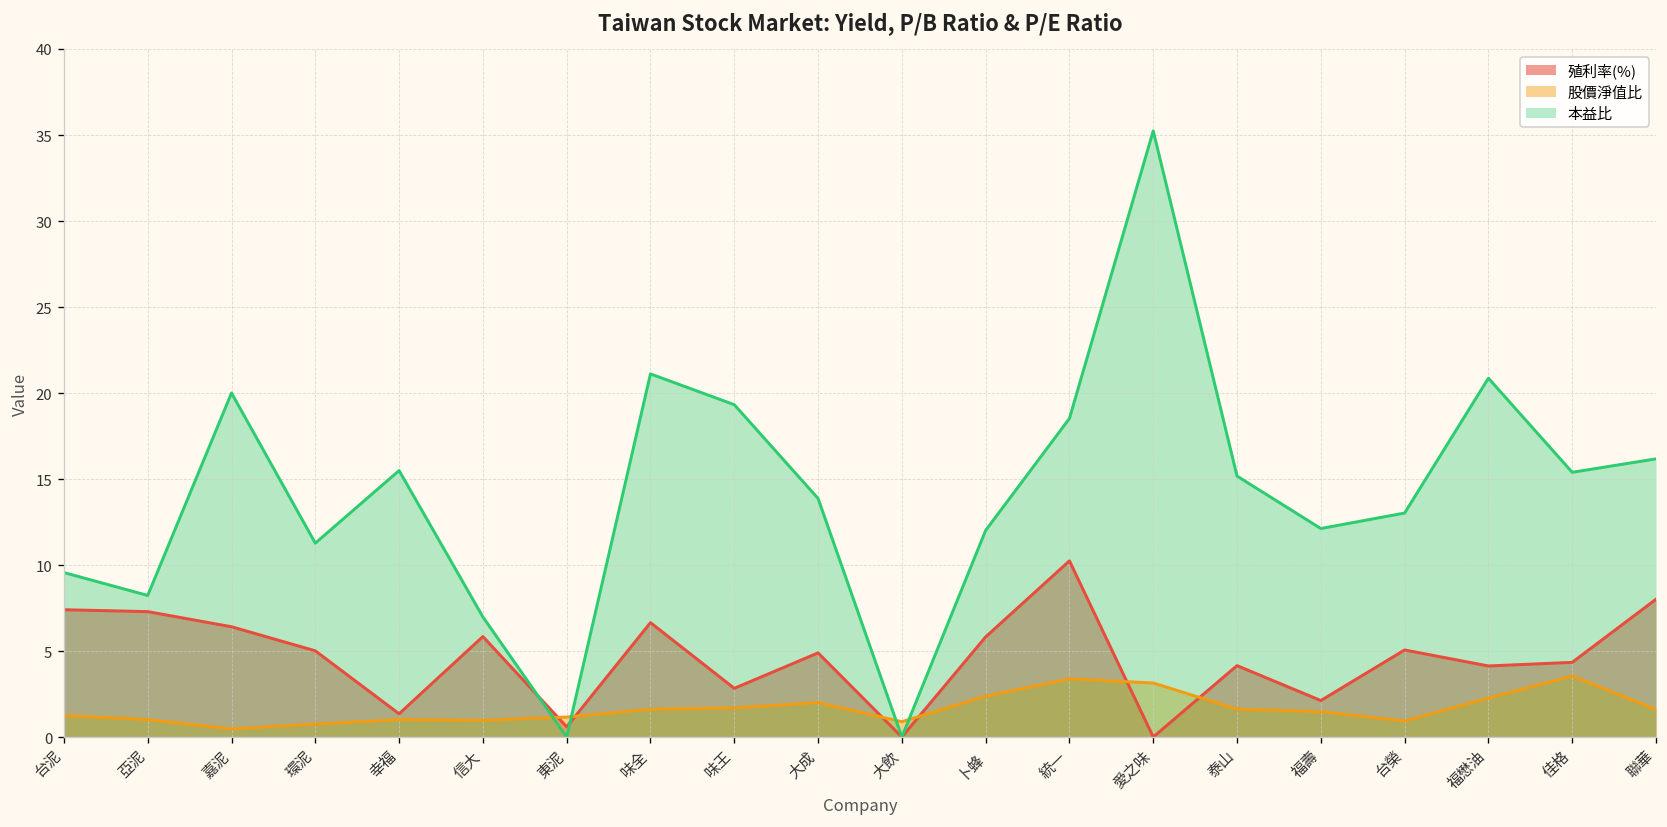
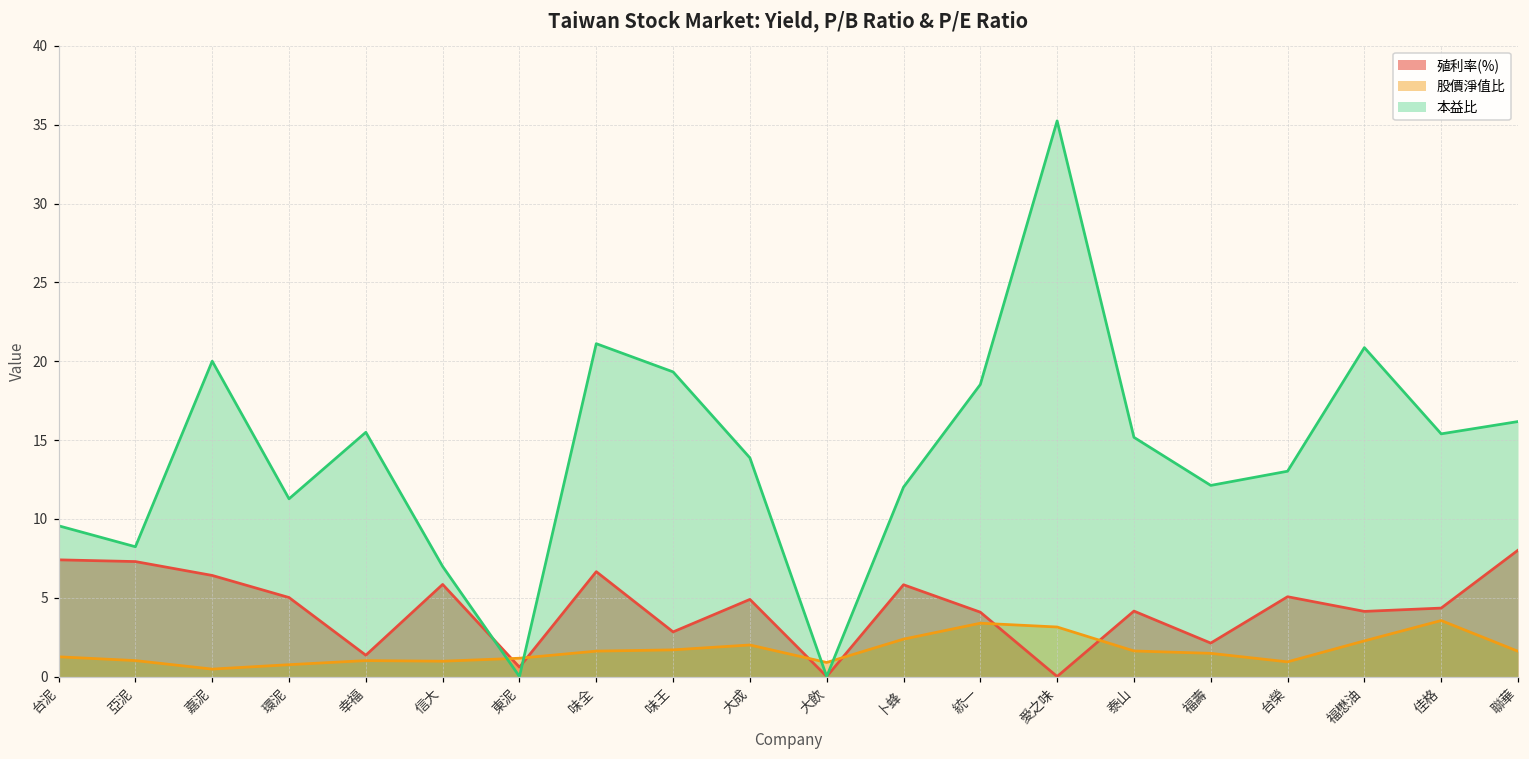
  {
    "殖利率(%)": {
      "台泥": 7.4,
      "亞泥": 7.3,
      "嘉泥": 6.4,
      "環泥": 5.0,
      "幸福": 1.4,
      "信大": 5.8,
      "東泥": 0.6,
      "味全": 6.7,
      "味王": 2.8,
      "大成": 4.9,
      "卜蜂": 5.8,
-     "統一": 10.2,
+     "統一": 4.1,
      "愛之味": 0.0,
      "泰山": 4.2,
      "福壽": 2.1,
      "台榮": 5.1,
      "福懋油": 4.1,
      "佳格": 4.3,
      "聯華": 8.0
    },
    "股價淨值比": {
      "台泥": 1.3,
      "亞泥": 1.0,
      "嘉泥": 0.5,
      "環泥": 0.8,
      "幸福": 1.0,
      "信大": 1.0,
      "東泥": 1.2,
      "味全": 1.6,
      "味王": 1.7,
      "大成": 2.0,
      "大飲": 0.9,
      "卜蜂": 2.4,
      "統一": 3.4,
      "愛之味": 3.1,
      "泰山": 1.6,
      "福壽": 1.5,
      "台榮": 0.9,
      "福懋油": 2.3,
      "佳格": 3.6,
      "聯華": 1.6
    },
    "本益比": {
      "台泥": 9.6,
      "亞泥": 8.2,
      "嘉泥": 20.0,
      "環泥": 11.3,
      "幸福": 15.5,
      "信大": 7.0,
      "東泥": 0.0,
      "味全": 21.1,
      "味王": 19.3,
      "大成": 13.9,
      "卜蜂": 12.0,
      "統一": 18.5,
      "愛之味": 35.2,
      "泰山": 15.2,
      "福壽": 12.1,
      "台榮": 13.0,
      "福懋油": 20.9,
      "佳格": 15.4,
      "聯華": 16.2
    }
  }
